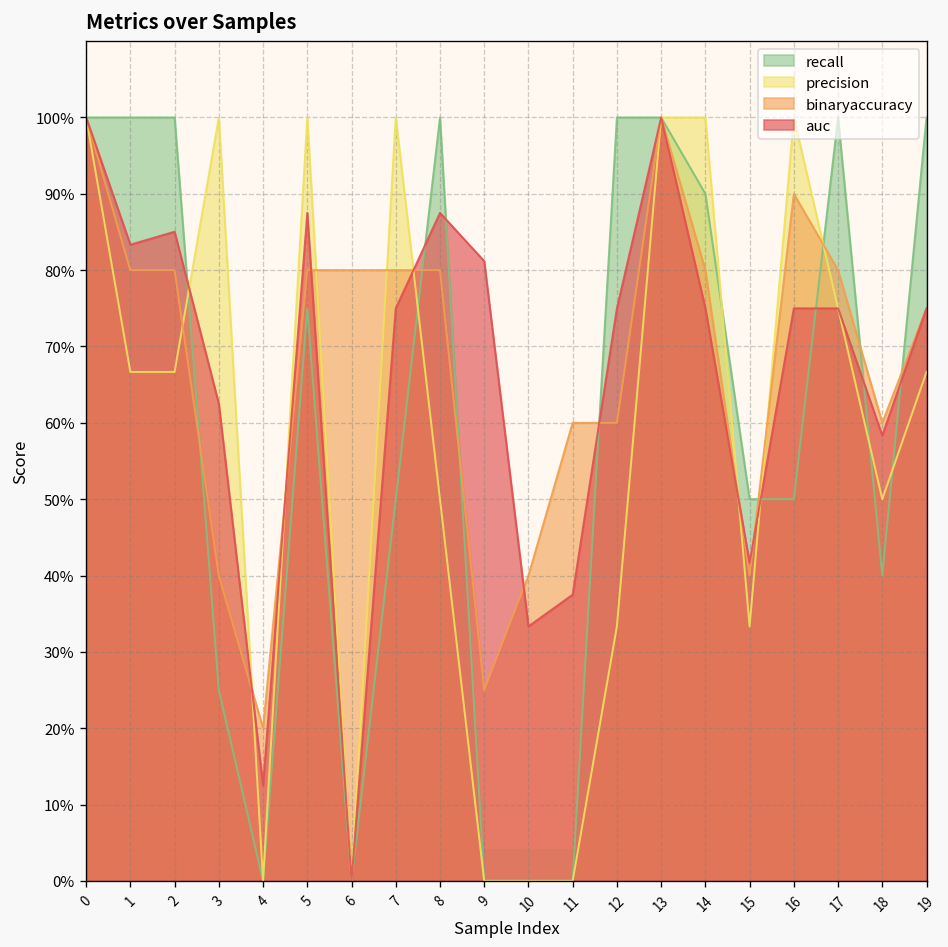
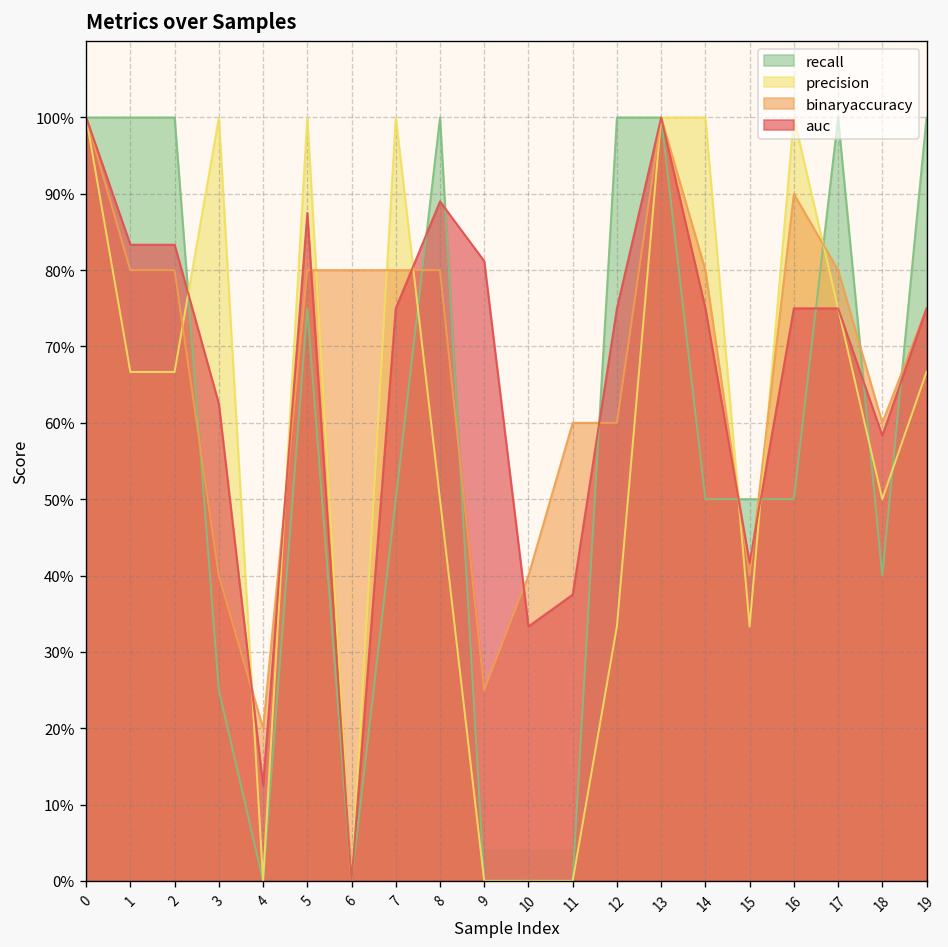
  {
    "recall": {
      "1": "100%",
      "2": "100%",
      "3": "25%",
      "5": "75%",
      "7": "50%",
      "8": "100%",
      "12": "100%",
-     "14": "90%",
+     "14": "50%",
      "15": "50%",
      "16": "50%",
      "18": "40%",
      "19": "100%"
    },
    "precision": {
      "1": "67%",
      "2": "67%",
      "3": "100%",
      "5": "100%",
      "7": "100%",
      "8": "50%",
      "12": "33%",
      "14": "100%",
      "15": "33%",
      "18": "50%",
      "19": "67%"
    },
    "binaryaccuracy": {
      "1": "80%",
      "2": "80%",
      "3": "40%",
      "4": "20%",
      "5": "80%",
      "6": "80%",
      "7": "80%",
      "8": "80%",
      "9": "25%",
      "10": "40%",
      "11": "60%",
      "12": "60%",
      "14": "80%",
      "15": "40%",
      "16": "90%",
      "17": "80%",
      "18": "60%"
    },
    "auc": {
      "1": "83%",
-     "2": "85%",
+     "2": "83%",
      "3": "63%",
      "4": "13%",
      "5": "88%",
      "7": "75%",
-     "8": "88%",
+     "8": "89%",
      "9": "81%",
      "10": "33%",
      "11": "38%",
      "12": "75%",
      "14": "75%",
      "15": "42%",
      "16": "75%",
      "18": "58%"
    }
  }
